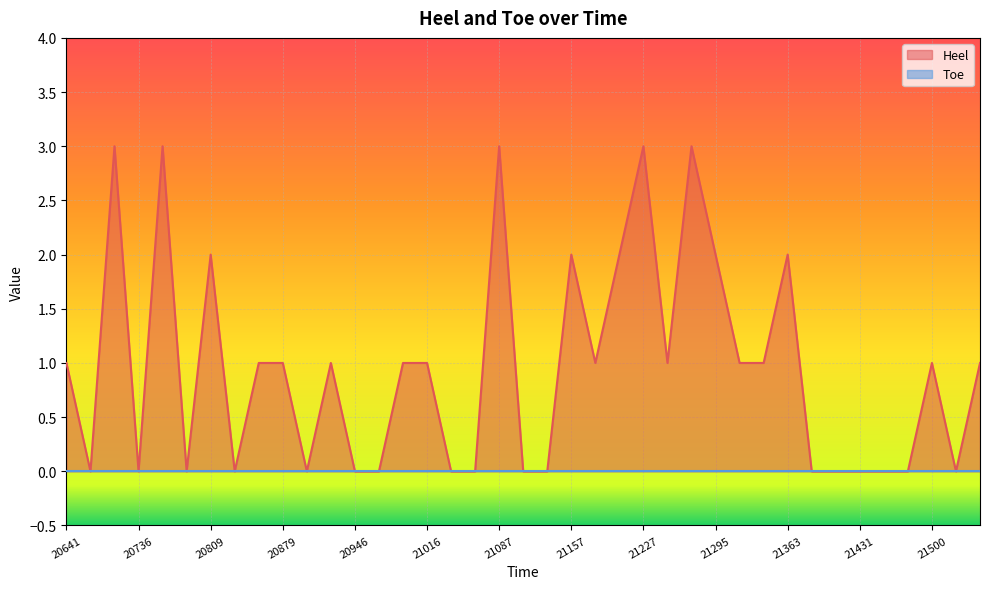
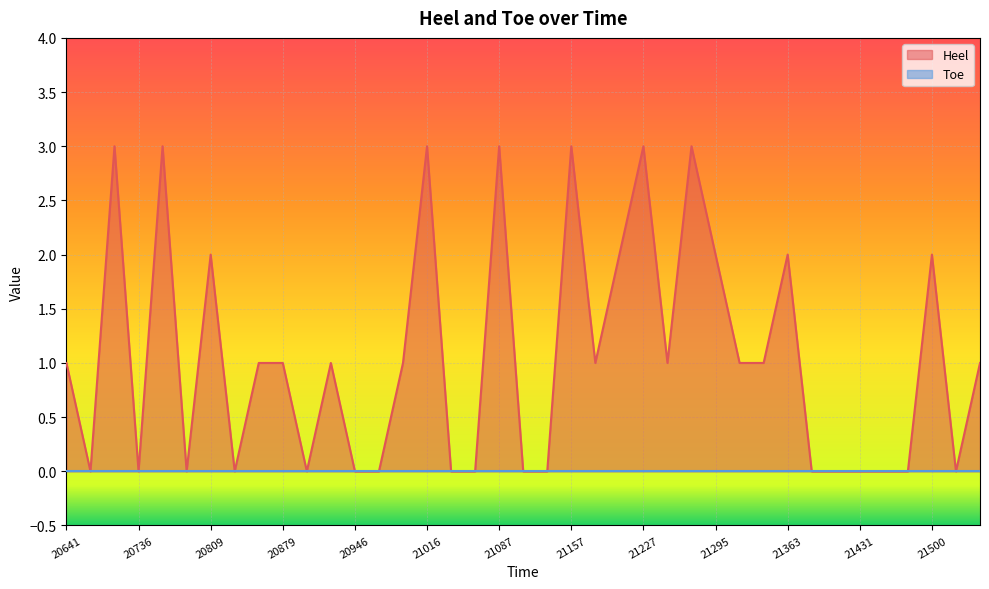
  {
    "Heel": {
      "20641": 1,
      "20809": 2,
      "20879": 1,
-     "21016": 1,
+     "21016": 3,
      "21087": 3,
-     "21157": 2,
+     "21157": 3,
      "21227": 3,
      "21295": 2,
      "21363": 2,
-     "21500": 1
+     "21500": 2
    },
    "Toe": {
      "20641": 0,
      "20809": 0,
      "20879": 0,
      "21016": 0,
      "21087": 0,
      "21157": 0,
      "21227": 0,
      "21295": 0,
      "21363": 0,
      "21500": 0
    }
  }
